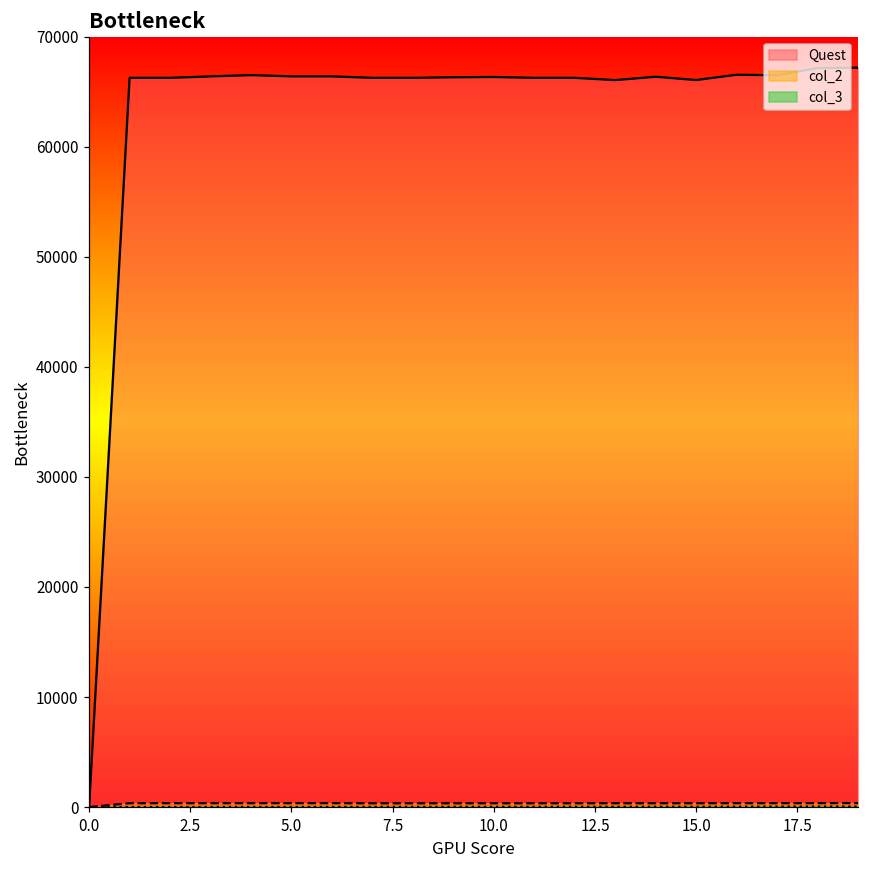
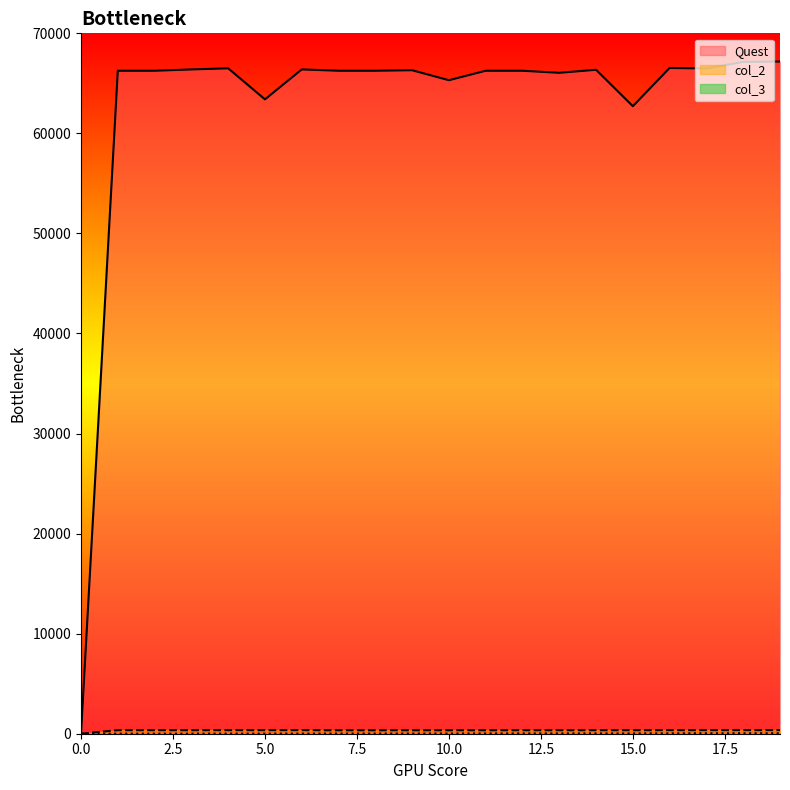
  {
    "Quest": {
-     "5.0": 66400,
-     "10.0": 66300,
-     "15.0": 66100
+     "5.0": 63400,
+     "10.0": 65300,
+     "15.0": 62700
    },
    "col_2": {
      "5.0": 400,
      "10.0": 300,
      "15.0": 400
    },
    "col_3": {
      "5.0": 0,
      "10.0": 0,
      "15.0": 0
    }
  }
